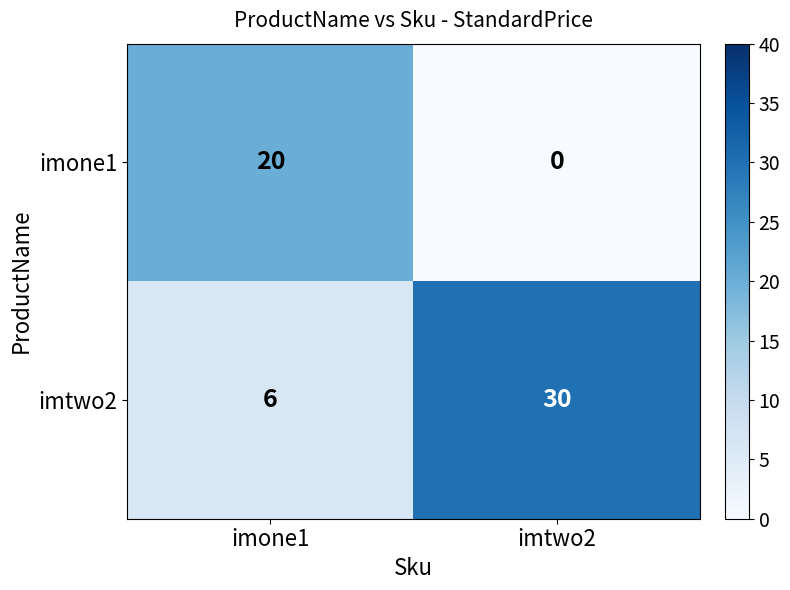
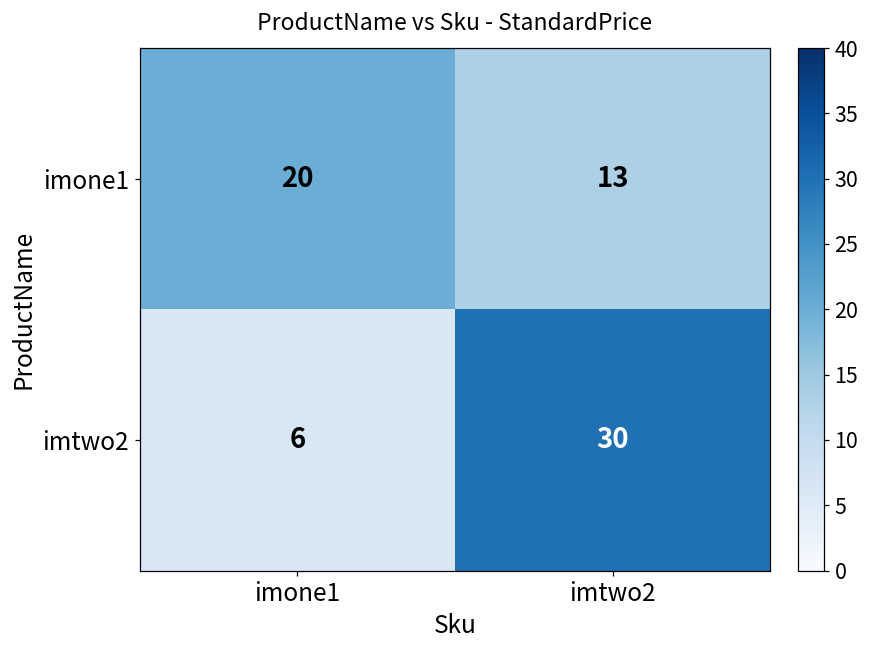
  {
    "imone1": {
      "imone1": 20,
-     "imtwo2": 0
+     "imtwo2": 13
    },
    "imtwo2": {
      "imone1": 6,
      "imtwo2": 30
    }
  }
